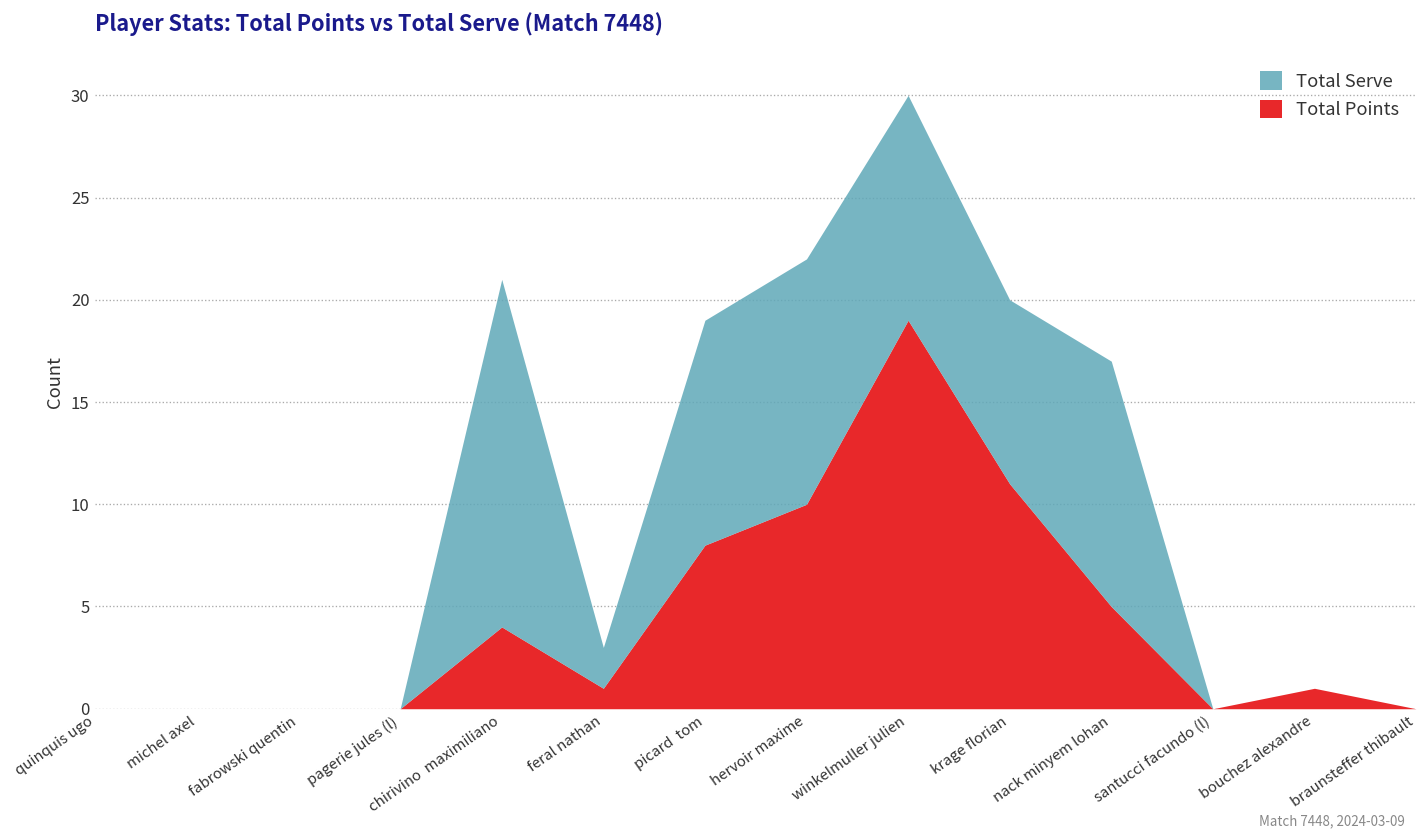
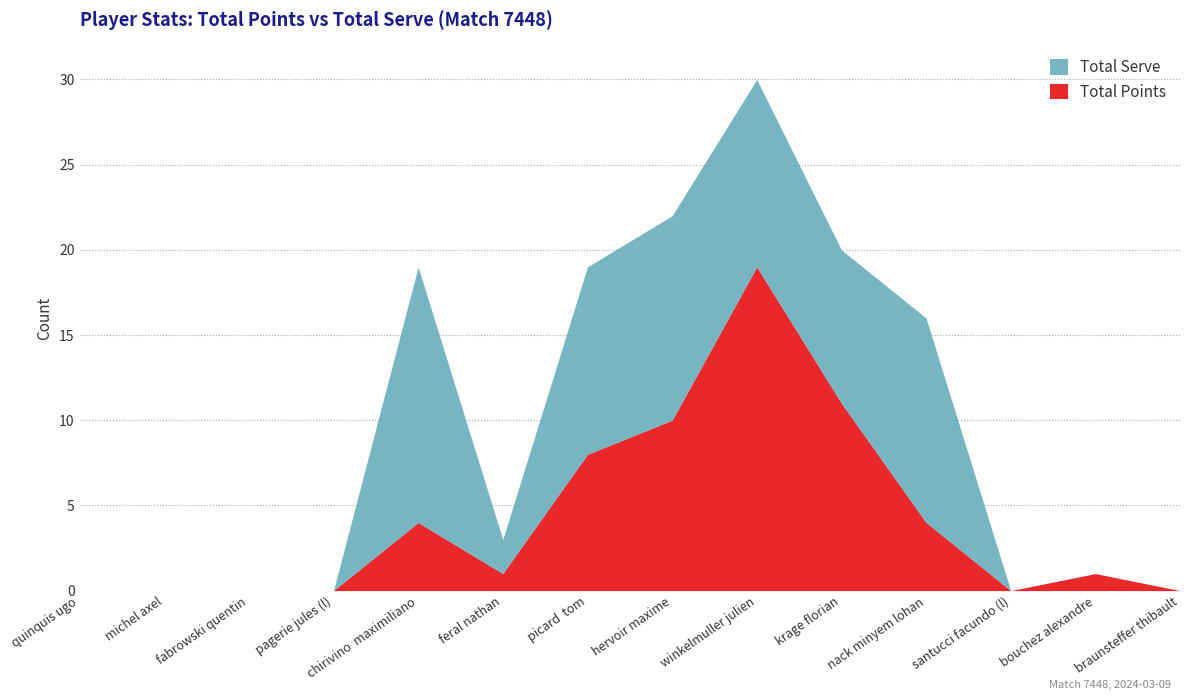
  {
    "Total Points": {
      "chirivino maximiliano": 4,
      "feral nathan": 1,
      "picard tom": 8,
      "hervoir maxime": 10,
      "winkelmuller julien": 19,
      "krage florian": 11,
-     "nack minyem lohan": 5
+     "nack minyem lohan": 4
    },
    "Total Serve": {
-     "chirivino maximiliano": 17,
+     "chirivino maximiliano": 15,
      "feral nathan": 2,
      "picard tom": 11,
      "hervoir maxime": 12,
      "winkelmuller julien": 11,
      "krage florian": 9,
      "nack minyem lohan": 12
    }
  }
